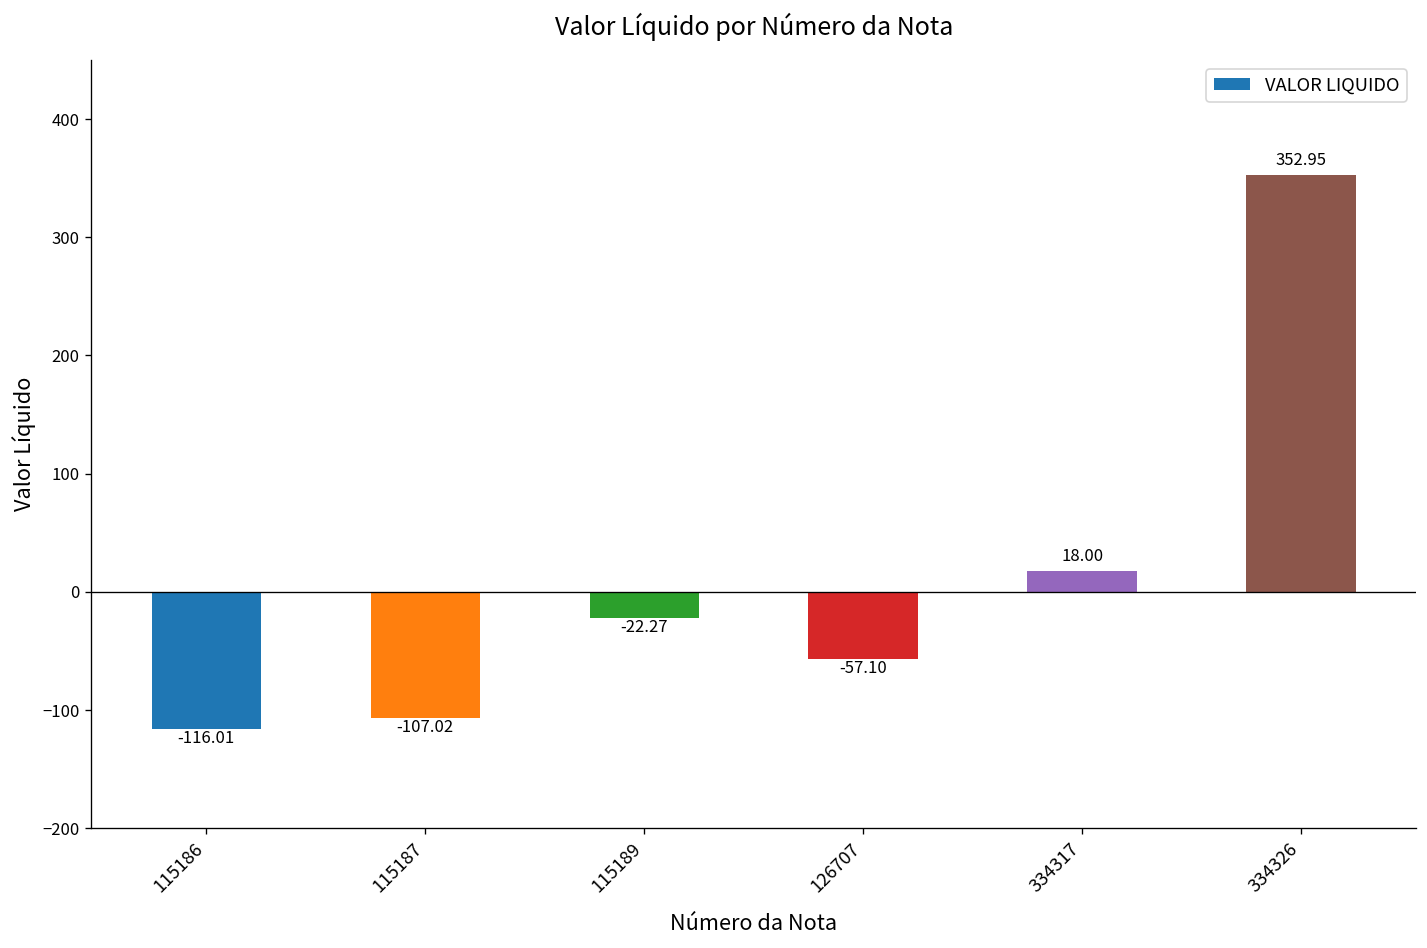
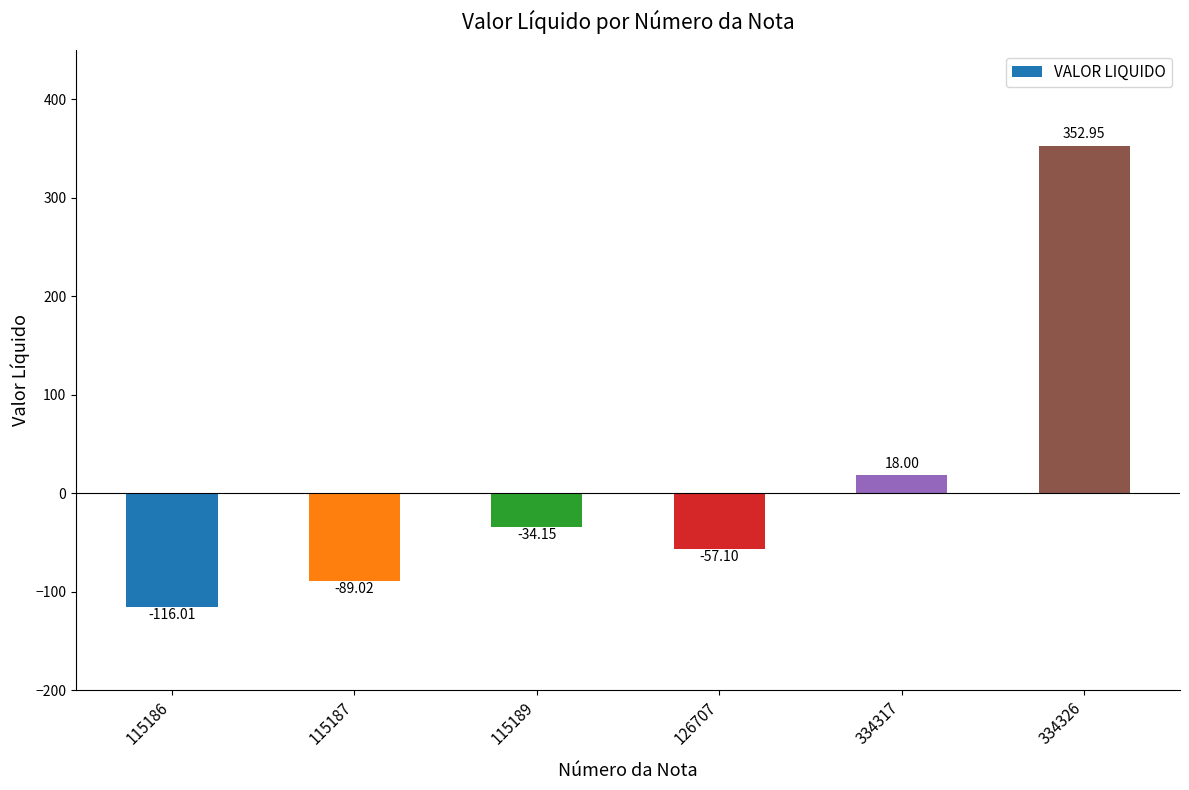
  {
    "115186": -116.01,
-   "115187": -107.02,
-   "115189": -22.27,
+   "115187": -89.02,
+   "115189": -34.15,
    "126707": -57.10,
    "334317": 18.00,
    "334326": 352.95
  }
